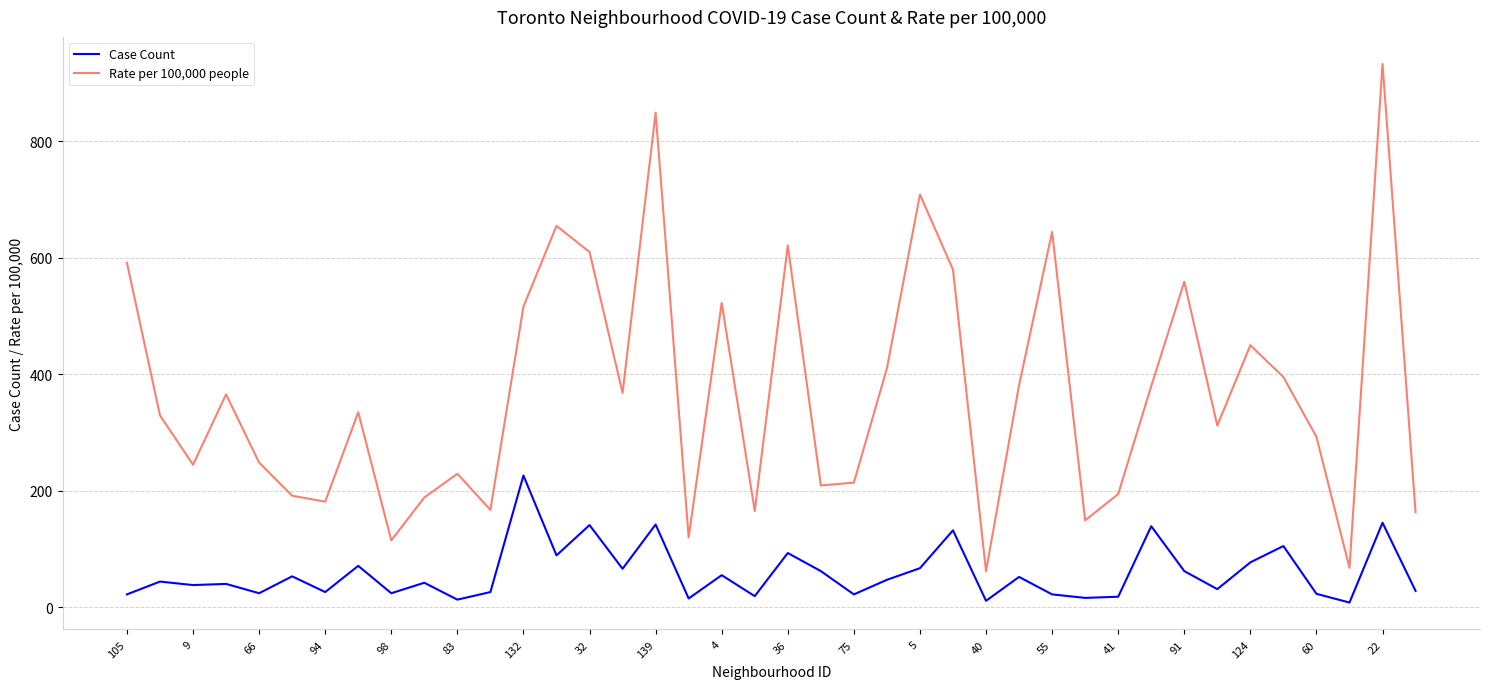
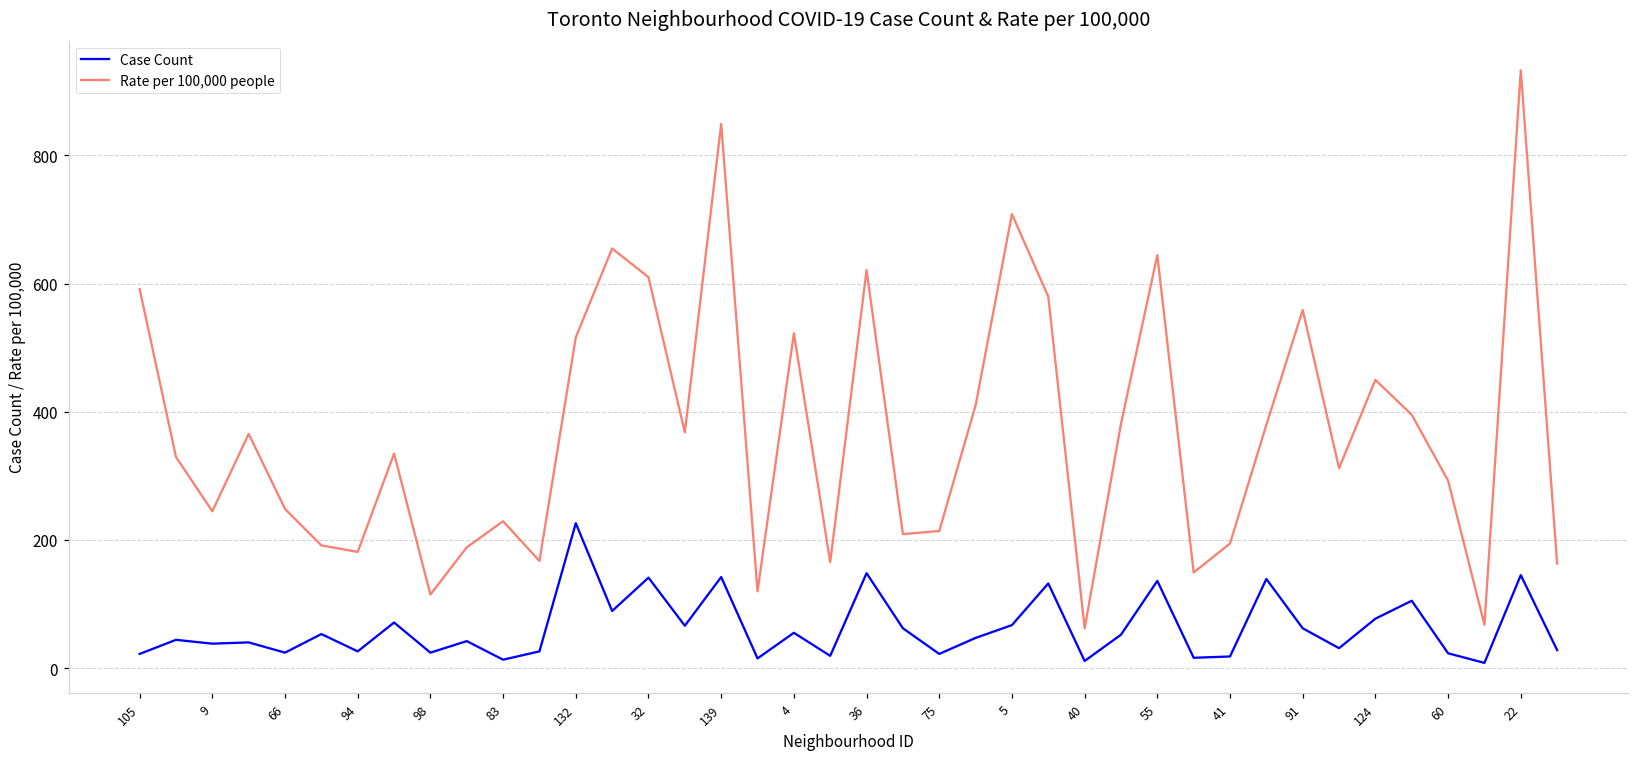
  {
    "Case Count": {
      "105": 20,
      "66": 20,
      "94": 30,
      "98": 20,
      "83": 10,
      "132": 230,
      "32": 140,
      "139": 140,
      "4": 60,
-     "36": 90,
+     "36": 150,
      "75": 20,
      "40": 10,
-     "55": 20,
+     "55": 140,
      "41": 20,
      "91": 60,
      "124": 80,
      "60": 20,
      "22": 150
    },
    "Rate per 100,000 people": {
      "105": 590,
      "66": 250,
      "94": 180,
      "98": 110,
      "83": 230,
      "132": 520,
      "32": 610,
      "139": 850,
      "4": 520,
      "36": 620,
      "75": 210,
      "40": 60,
      "55": 640,
      "41": 190,
      "91": 560,
      "124": 450,
      "60": 290,
      "22": 930
    }
  }
